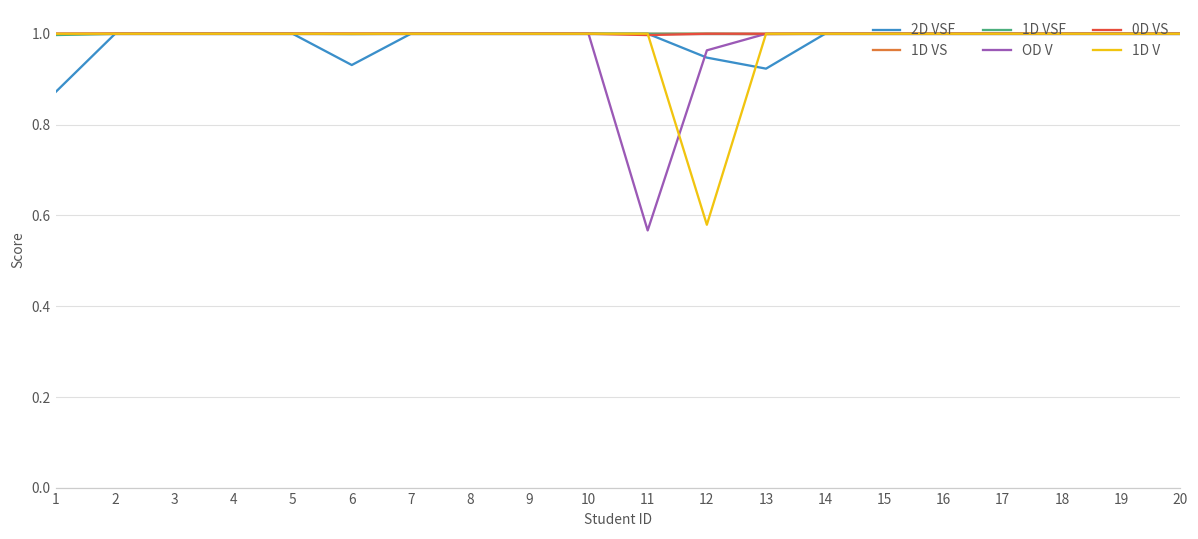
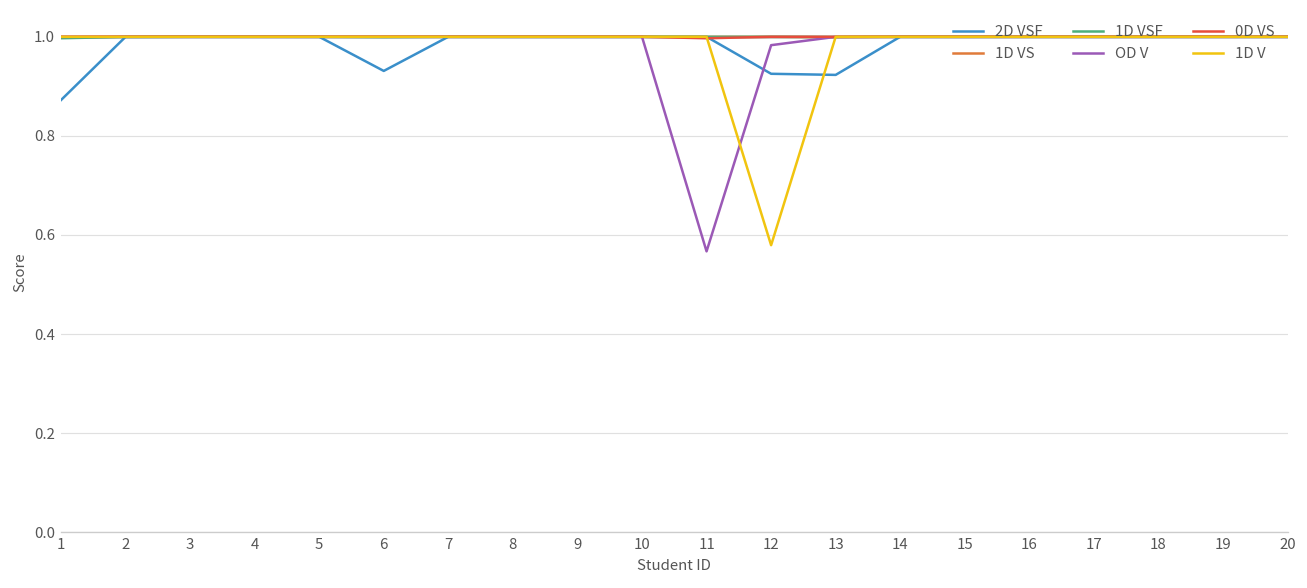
  {
    "2D VSF": {
      "1": 0.87,
      "6": 0.93,
-     "12": 0.95,
+     "12": 0.93,
      "13": 0.92
    },
    "OD V": {
      "11": 0.57,
-     "12": 0.96
+     "12": 0.98
    },
    "1D V": {
      "12": 0.58
    }
  }
